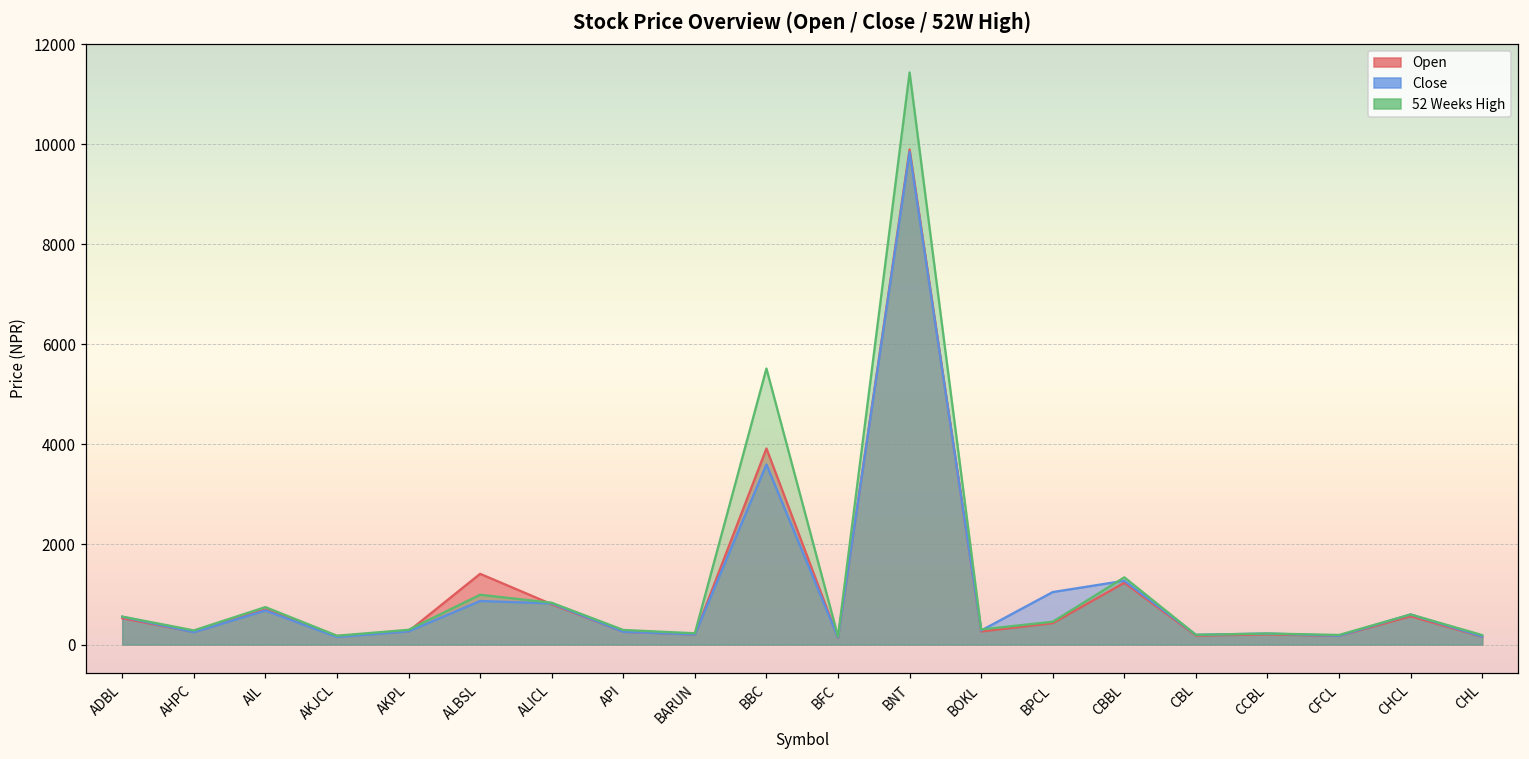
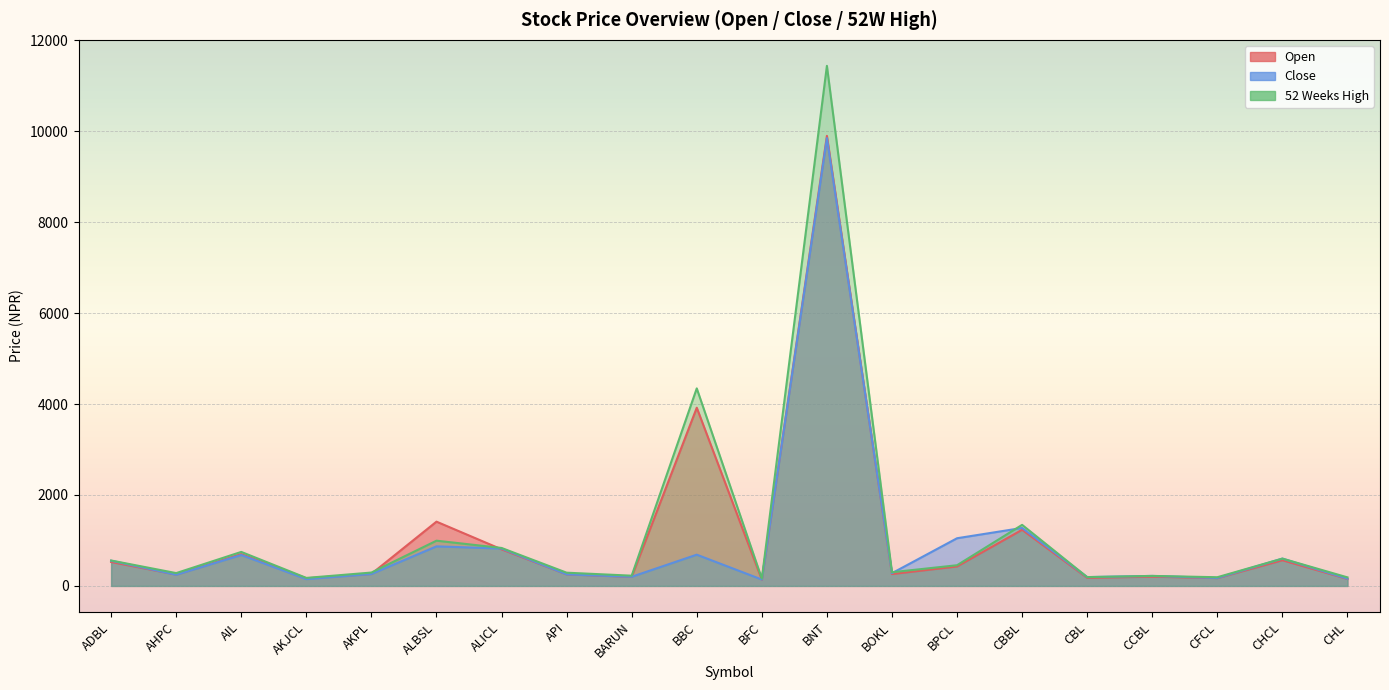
  {
    "Open": {
      "ALBSL": 1400,
      "BBC": 3900
    },
    "Close": {
      "ALBSL": 900,
-     "BBC": 3600,
+     "BBC": 700,
      "BPCL": 1000
    },
    "52 Weeks High": {
      "ALBSL": 1000,
-     "BBC": 5500,
+     "BBC": 4300,
      "BNT": 11400,
      "CBBL": 1300
    }
  }
